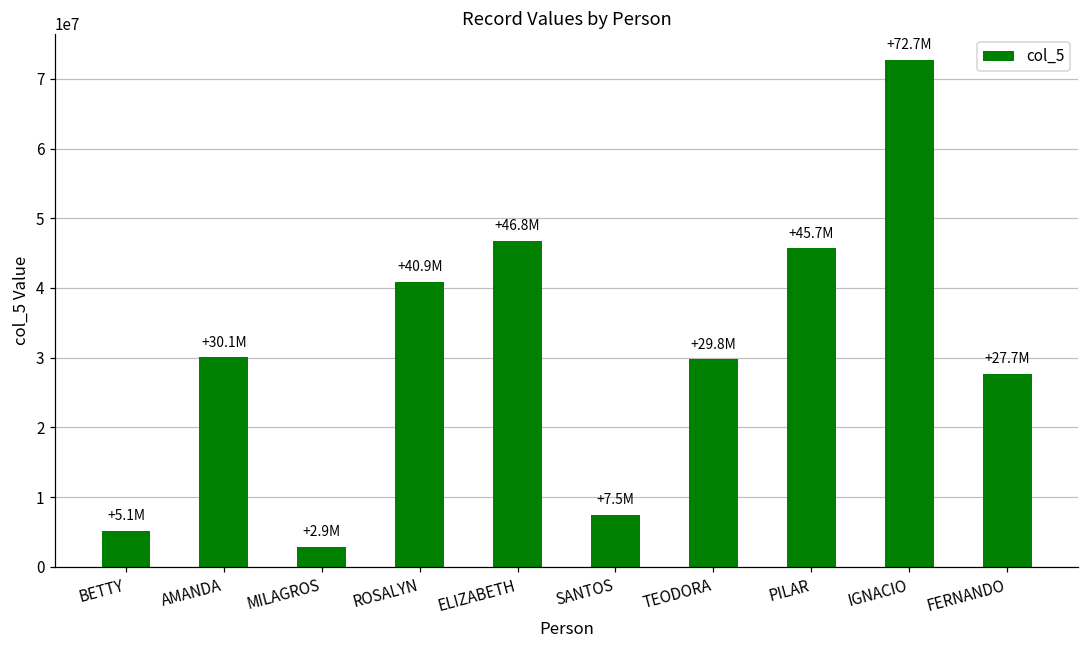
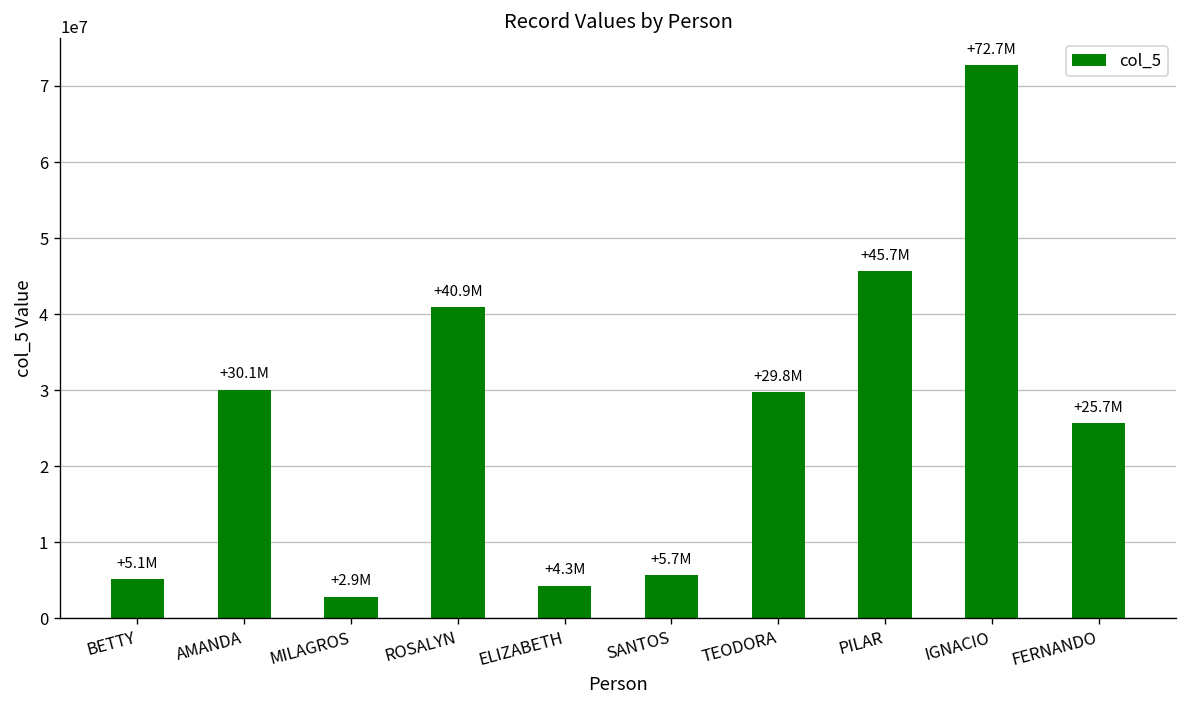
  {
    "BETTY": "+5.1M",
    "AMANDA": "+30.1M",
    "MILAGROS": "+2.9M",
    "ROSALYN": "+40.9M",
-   "ELIZABETH": "+46.8M",
-   "SANTOS": "+7.5M",
+   "ELIZABETH": "+4.3M",
+   "SANTOS": "+5.7M",
    "TEODORA": "+29.8M",
    "PILAR": "+45.7M",
    "IGNACIO": "+72.7M",
-   "FERNANDO": "+27.7M"
+   "FERNANDO": "+25.7M"
  }
